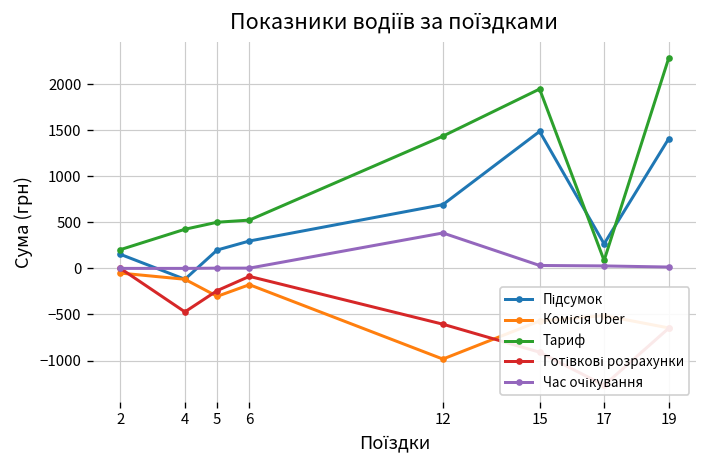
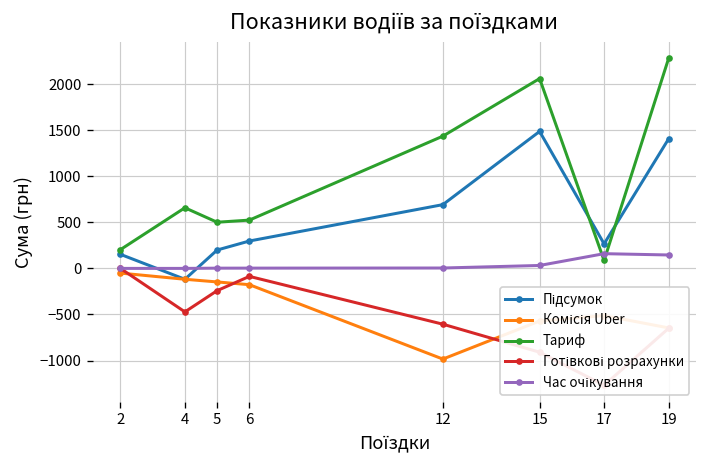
  {
    "Підсумок": {
      "2": 200,
      "5": 200,
      "6": 300,
      "12": 700,
      "15": 1500,
      "17": 300,
      "19": 1400
    },
    "Комісія Uber": {
      "2": -100,
-     "5": -300,
+     "5": -100,
      "6": -200,
      "12": -1000
    },
    "Тариф": {
      "2": 200,
-     "4": 400,
+     "4": 700,
      "5": 500,
      "6": 500,
      "12": 1400,
-     "15": 1900,
+     "15": 2100,
      "17": 100,
      "19": 2300
    },
    "Готівкові розрахунки": {
      "4": -500,
      "5": -200,
      "6": -100,
      "12": -600
    },
    "Час очікування": {
      "4": 0,
      "5": 0,
      "6": 0,
-     "12": 400,
+     "12": 0,
      "15": 0,
-     "17": 0,
-     "19": 0
+     "17": 200,
+     "19": 100
    }
  }
